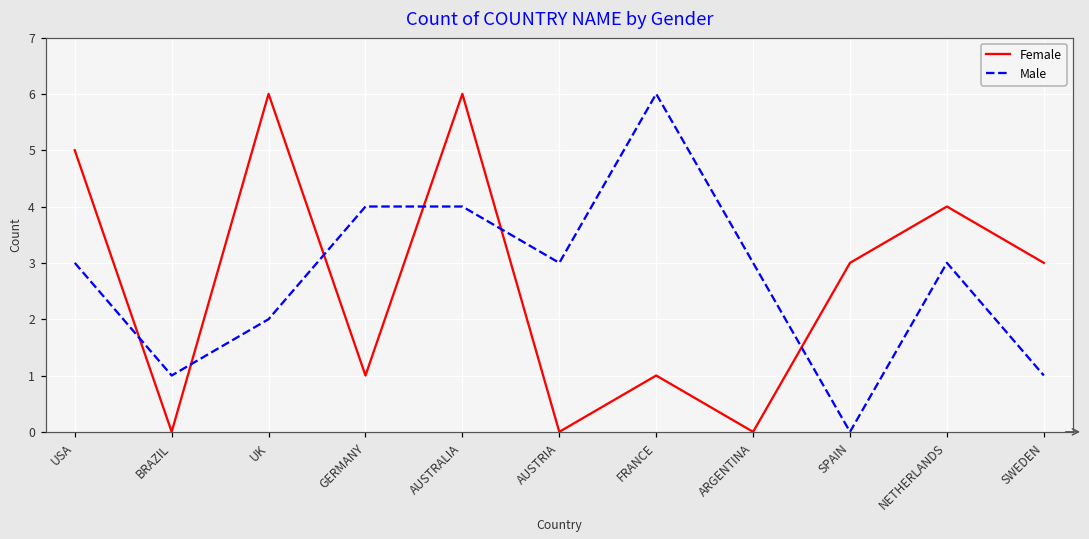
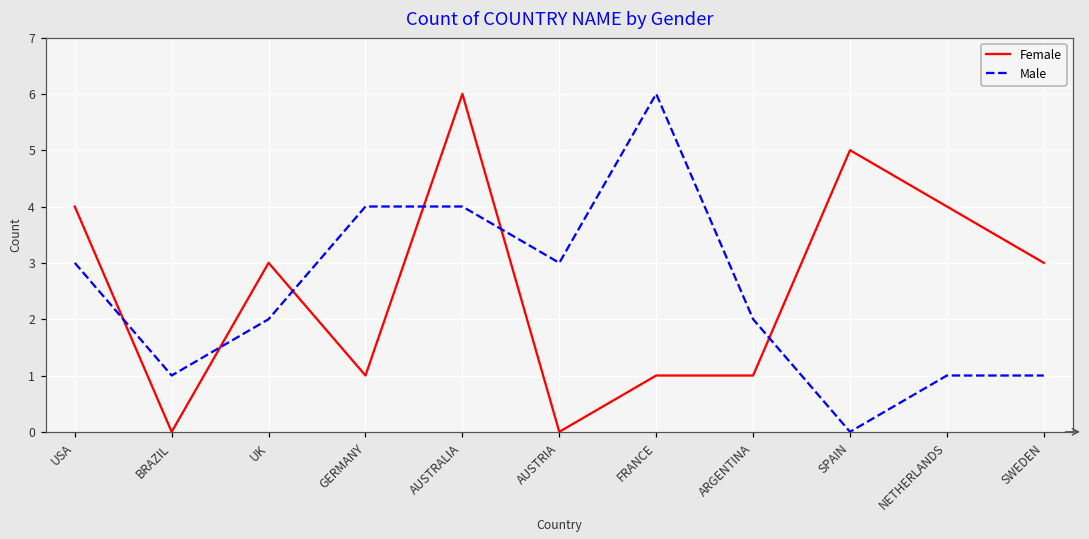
  {
    "Female": {
-     "USA": 5,
+     "USA": 4,
      "BRAZIL": 0,
-     "UK": 6,
+     "UK": 3,
      "GERMANY": 1,
      "AUSTRALIA": 6,
      "AUSTRIA": 0,
      "FRANCE": 1,
-     "ARGENTINA": 0,
-     "SPAIN": 3,
+     "ARGENTINA": 1,
+     "SPAIN": 5,
      "NETHERLANDS": 4,
      "SWEDEN": 3
    },
    "Male": {
      "USA": 3,
      "BRAZIL": 1,
      "UK": 2,
      "GERMANY": 4,
      "AUSTRALIA": 4,
      "AUSTRIA": 3,
      "FRANCE": 6,
-     "ARGENTINA": 3,
+     "ARGENTINA": 2,
      "SPAIN": 0,
-     "NETHERLANDS": 3,
+     "NETHERLANDS": 1,
      "SWEDEN": 1
    }
  }
